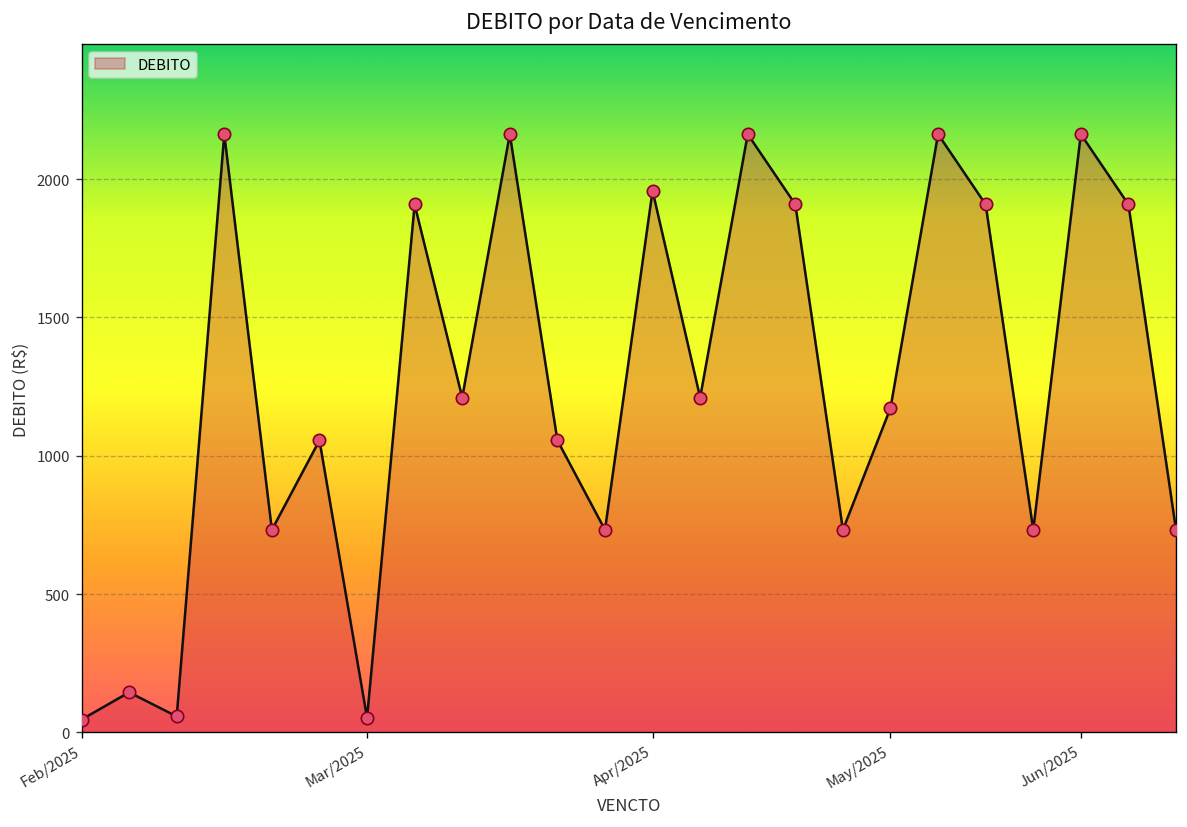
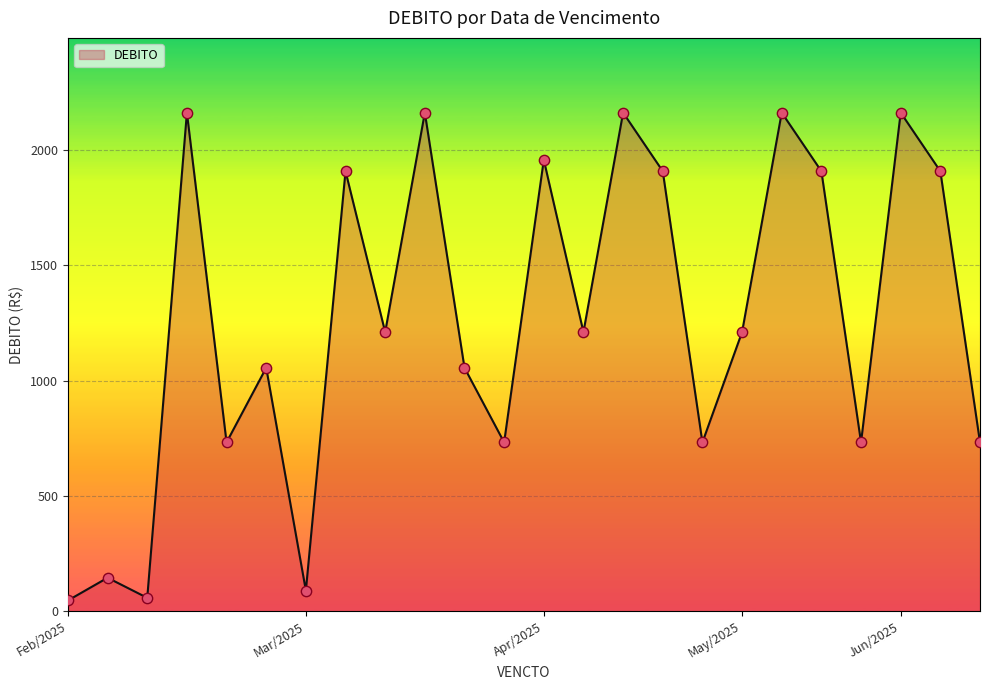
  {
    "Feb/2025": 50,
-   "Mar/2025": 50,
+   "Mar/2025": 90,
    "Apr/2025": 1960,
-   "May/2025": 1170,
+   "May/2025": 1210,
    "Jun/2025": 2160
  }
